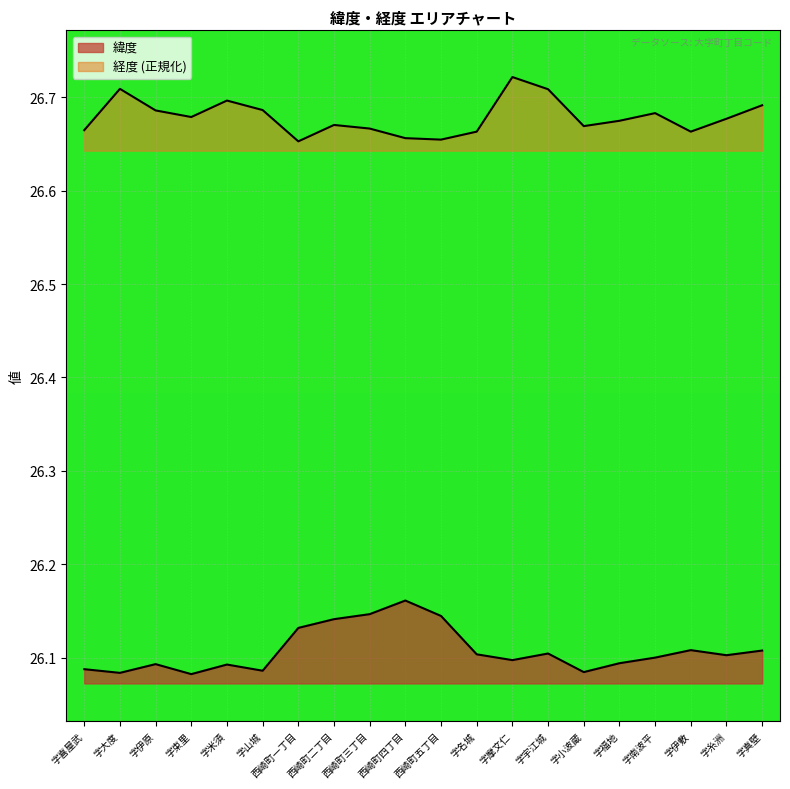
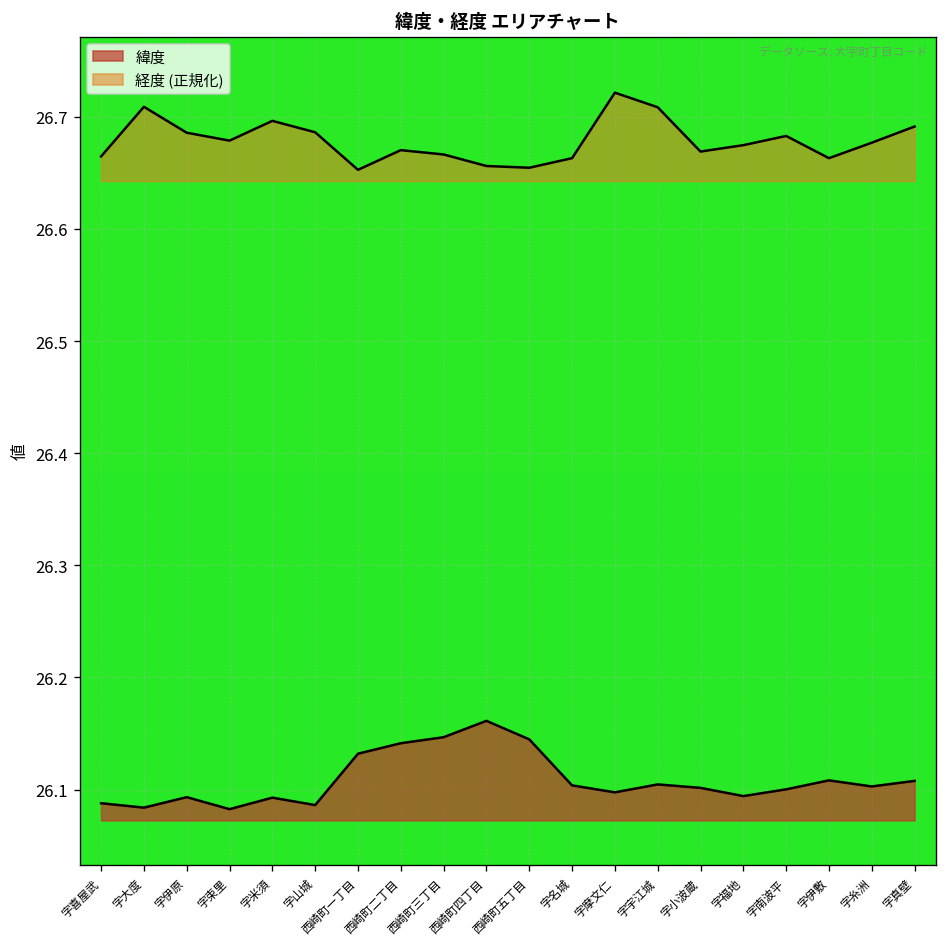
  {
    "緯度": {
      "字喜屋武": 26.09,
      "字大度": 26.08,
      "字伊原": 26.09,
      "字束里": 26.08,
      "字米須": 26.09,
      "字山城": 26.09,
      "西崎町一丁目": 26.13,
      "西崎町二丁目": 26.14,
      "西崎町三丁目": 26.15,
      "西崎町四丁目": 26.16,
      "西崎町五丁目": 26.14,
      "字名城": 26.10,
      "字摩文仁": 26.10,
      "字宇江城": 26.10,
-     "字小波蔵": 26.08,
+     "字小波蔵": 26.10,
      "字福地": 26.09,
      "字南波平": 26.10,
      "字伊敷": 26.11,
      "字糸洲": 26.10,
      "字真壁": 26.11
    },
    "経度 (正規化)": {
      "字喜屋武": 26.66,
      "字大度": 26.71,
      "字伊原": 26.69,
      "字束里": 26.68,
      "字米須": 26.70,
      "字山城": 26.69,
      "西崎町一丁目": 26.65,
      "西崎町二丁目": 26.67,
      "西崎町三丁目": 26.67,
      "西崎町四丁目": 26.66,
      "西崎町五丁目": 26.65,
      "字名城": 26.66,
      "字摩文仁": 26.72,
      "字宇江城": 26.71,
      "字小波蔵": 26.67,
      "字福地": 26.67,
      "字南波平": 26.68,
      "字伊敷": 26.66,
      "字糸洲": 26.68,
      "字真壁": 26.69
    }
  }
